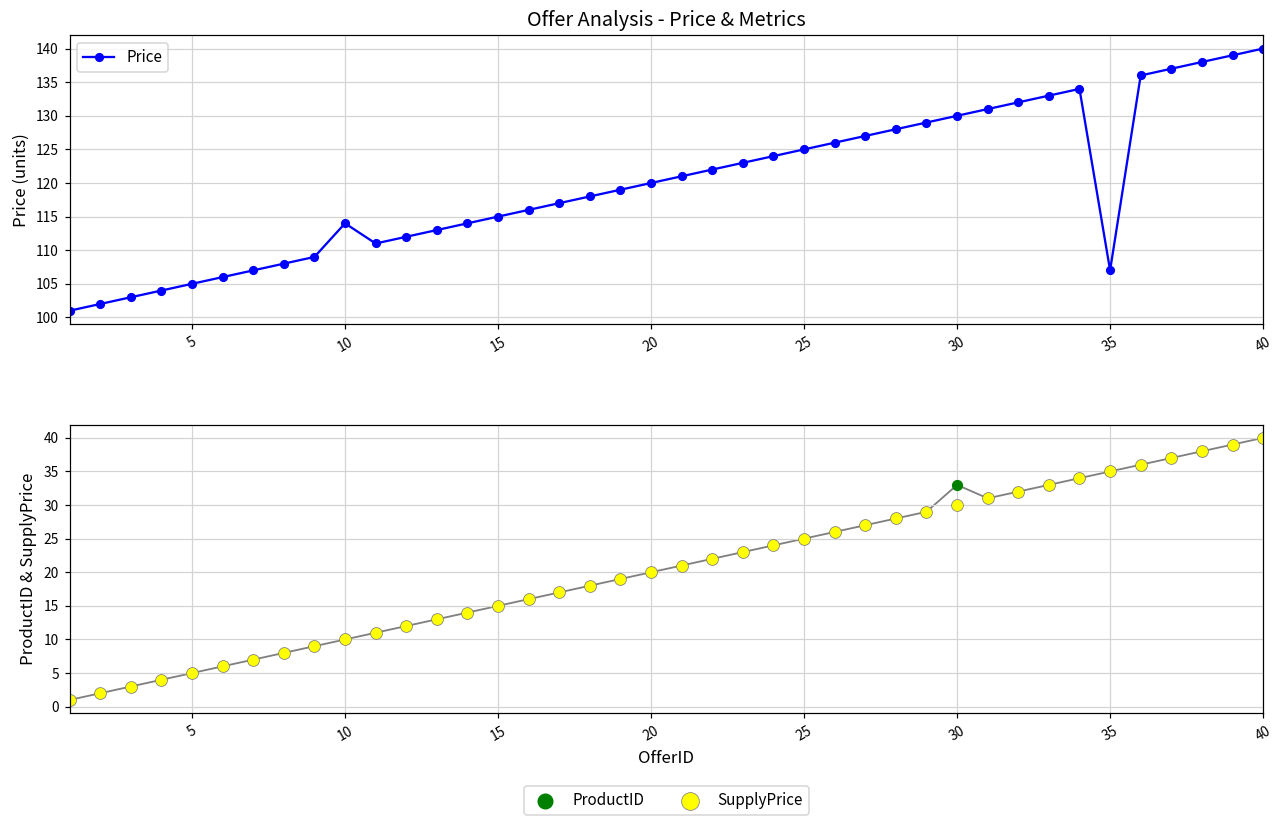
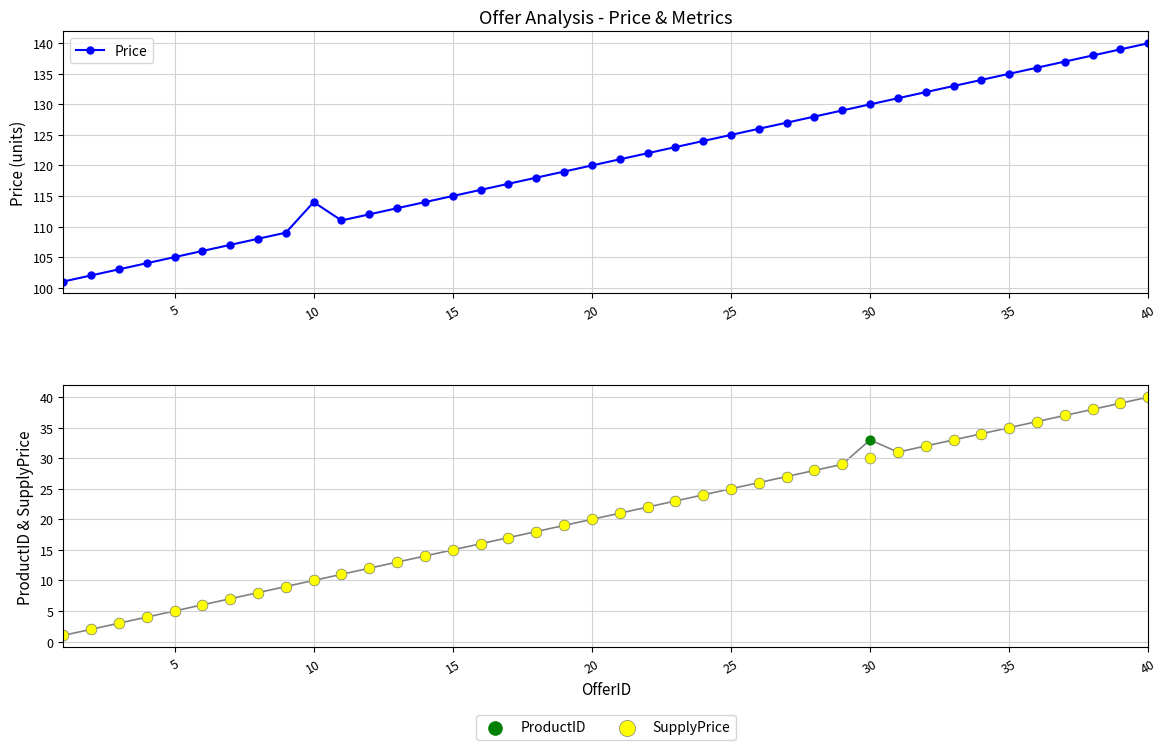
  {
    "Offer Analysis - Price & Metrics": {
      "5": 105,
      "10": 114,
      "15": 115,
      "20": 120,
      "25": 125,
      "30": 130,
-     "35": 107,
+     "35": 135,
      "40": 140
    }
  }
